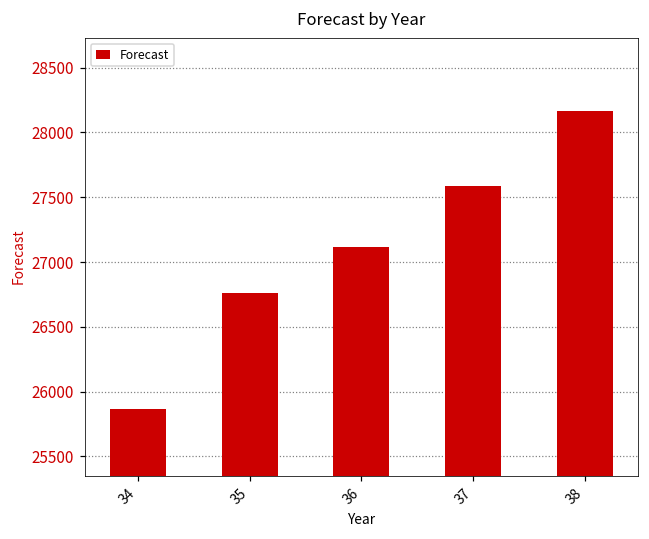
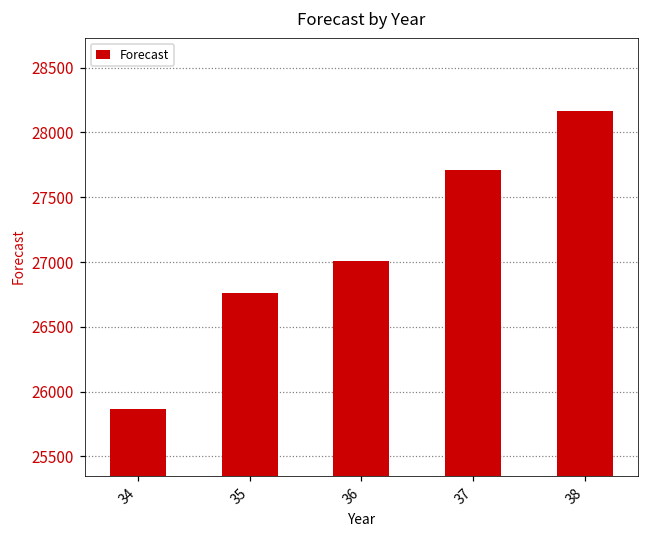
  {
    "34": 25870,
    "35": 26760,
-   "36": 27110,
-   "37": 27590,
+   "36": 27010,
+   "37": 27710,
    "38": 28170
  }
